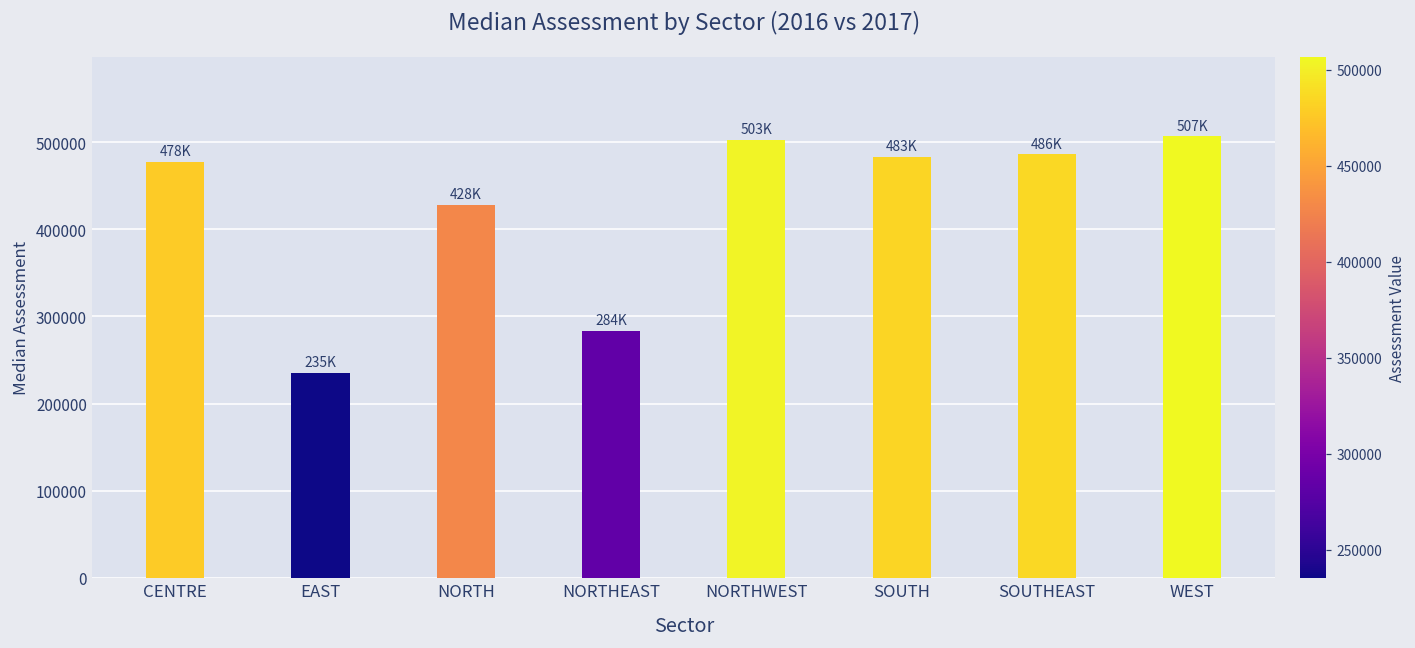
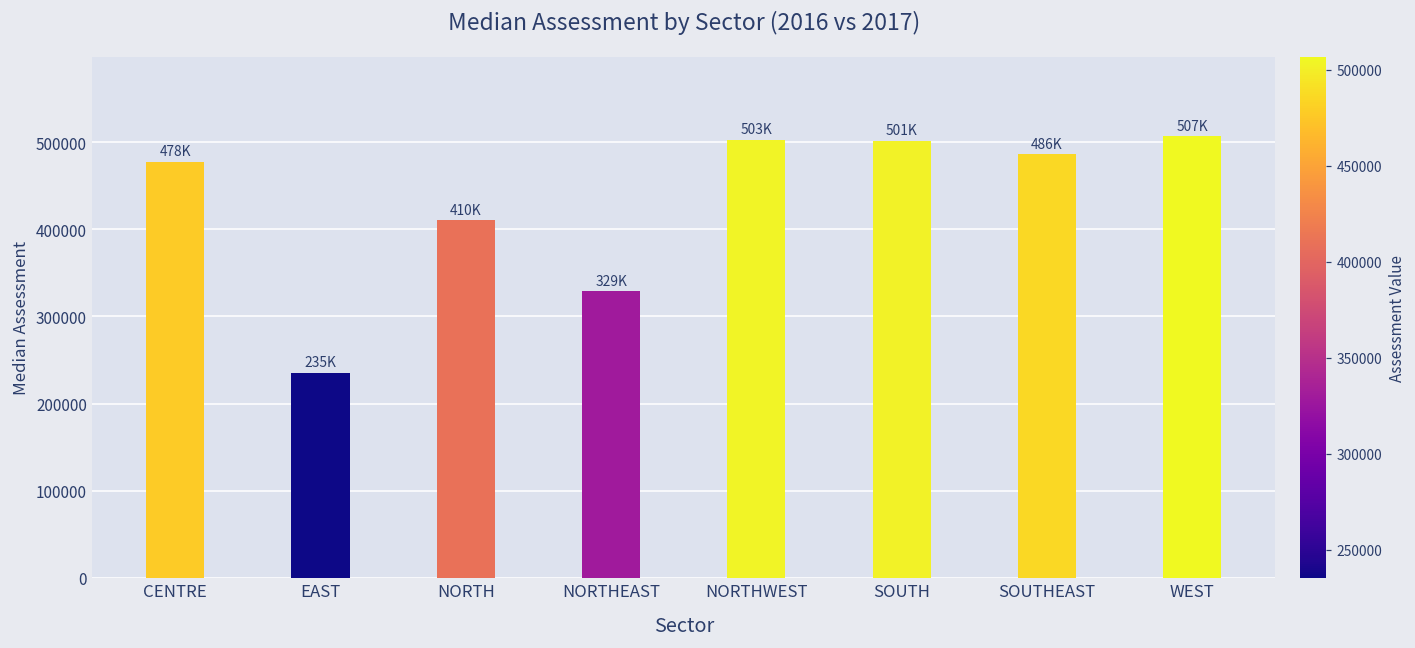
  {
    "CENTRE": "478K",
    "EAST": "235K",
-   "NORTH": "428K",
-   "NORTHEAST": "284K",
+   "NORTH": "410K",
+   "NORTHEAST": "329K",
    "NORTHWEST": "503K",
-   "SOUTH": "483K",
+   "SOUTH": "501K",
    "SOUTHEAST": "486K",
    "WEST": "507K"
  }
